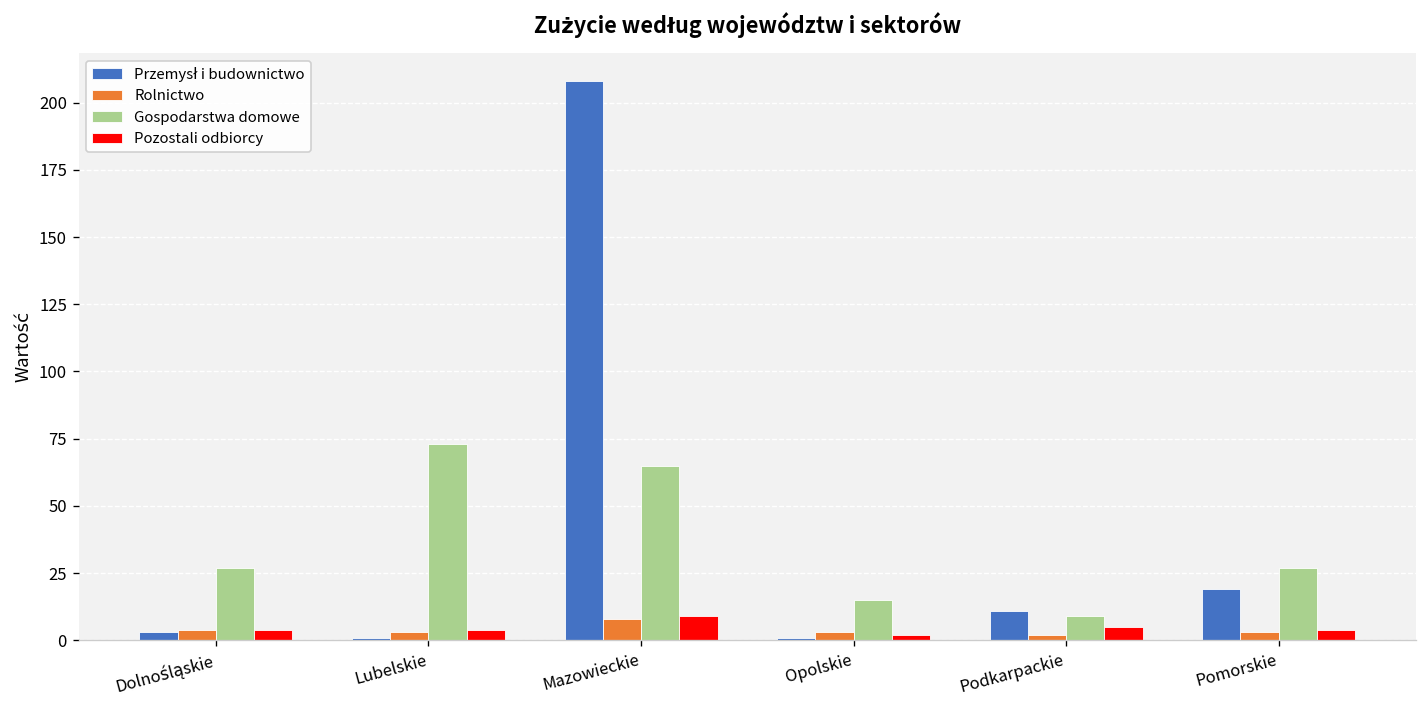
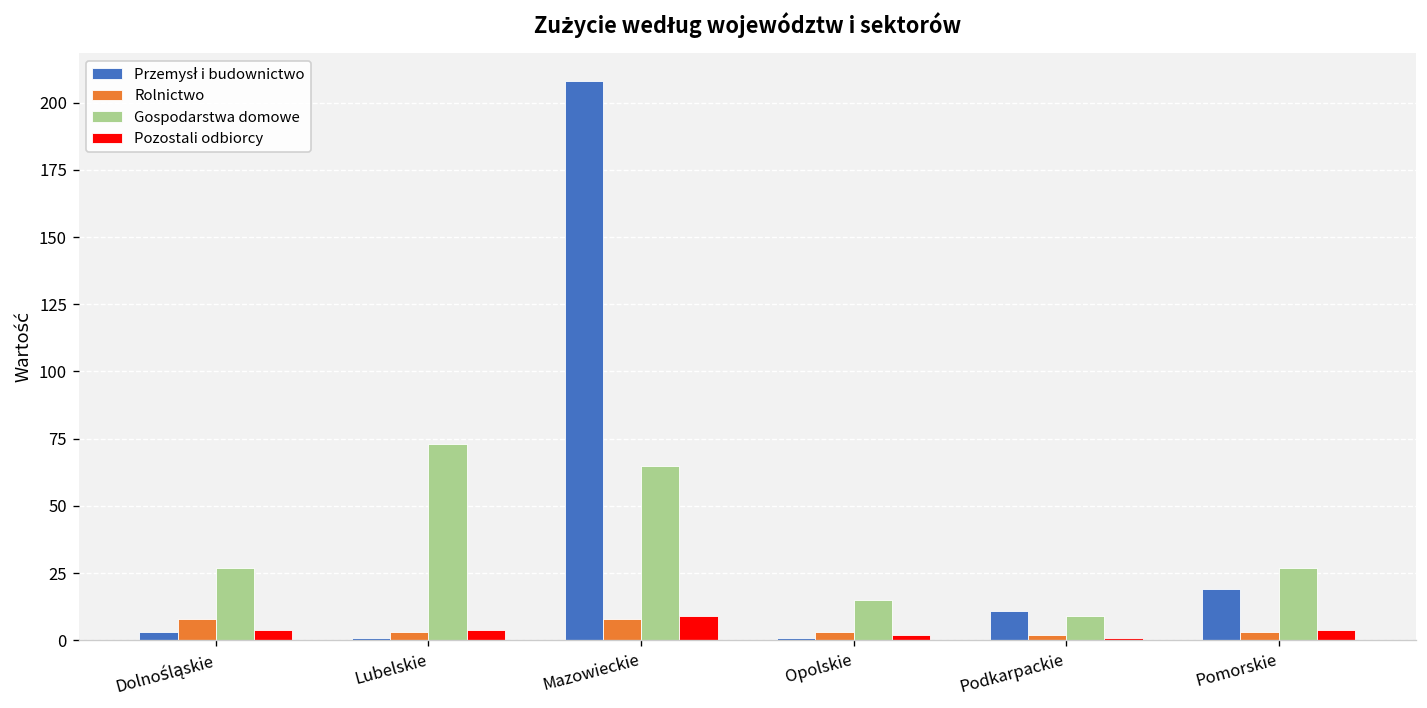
  {
    "Przemysł i budownictwo": {
      "Dolnośląskie": 3,
      "Mazowieckie": 208,
      "Podkarpackie": 11,
      "Pomorskie": 19
    },
    "Rolnictwo": {
-     "Dolnośląskie": 4,
+     "Dolnośląskie": 8,
      "Lubelskie": 3,
      "Mazowieckie": 8,
      "Opolskie": 3,
      "Podkarpackie": 2,
      "Pomorskie": 3
    },
    "Gospodarstwa domowe": {
      "Dolnośląskie": 27,
      "Lubelskie": 73,
      "Mazowieckie": 65,
      "Opolskie": 15,
      "Podkarpackie": 9,
      "Pomorskie": 27
    },
    "Pozostali odbiorcy": {
      "Dolnośląskie": 4,
      "Lubelskie": 4,
      "Mazowieckie": 9,
      "Opolskie": 2,
-     "Podkarpackie": 5,
+     "Podkarpackie": 1,
      "Pomorskie": 4
    }
  }
